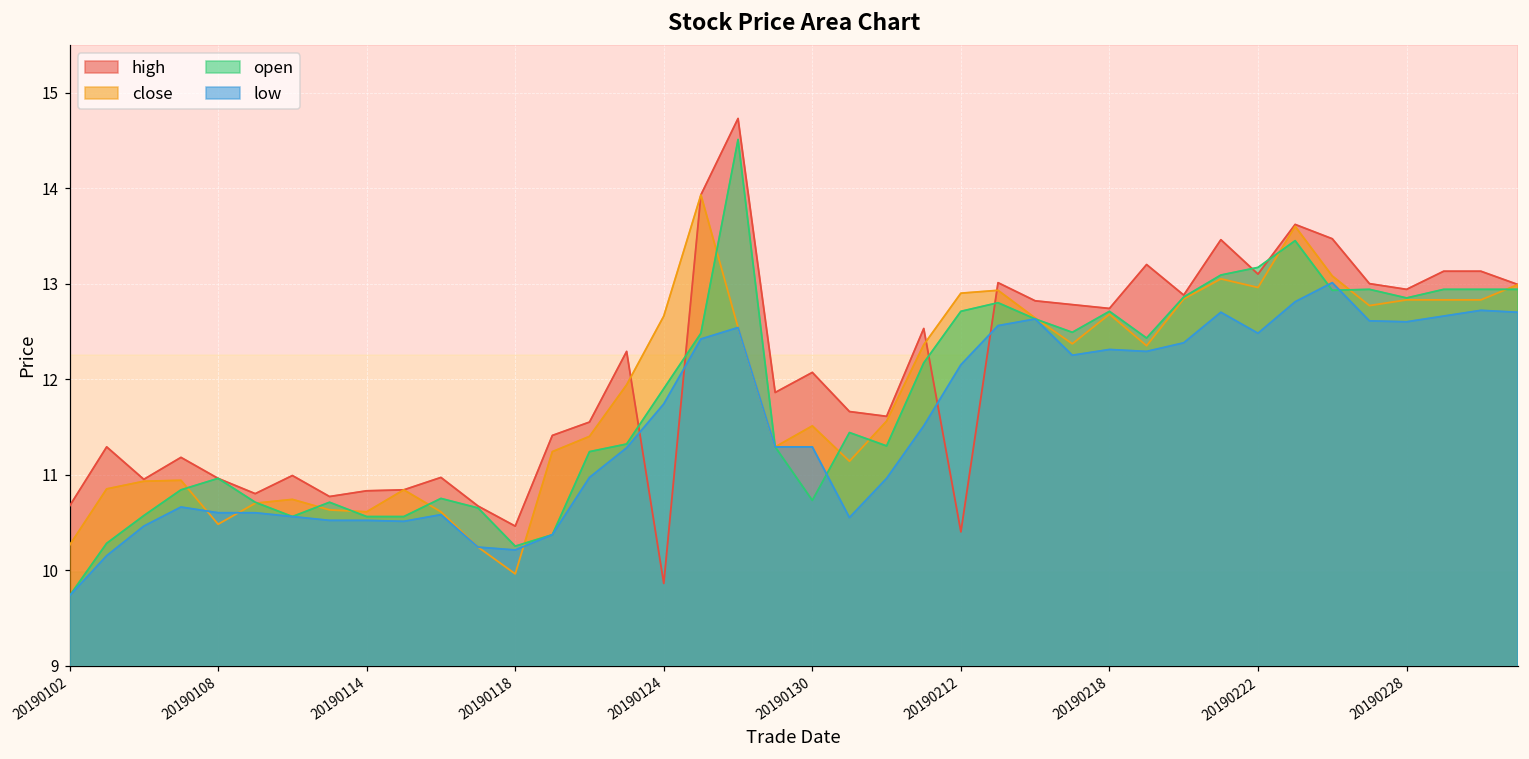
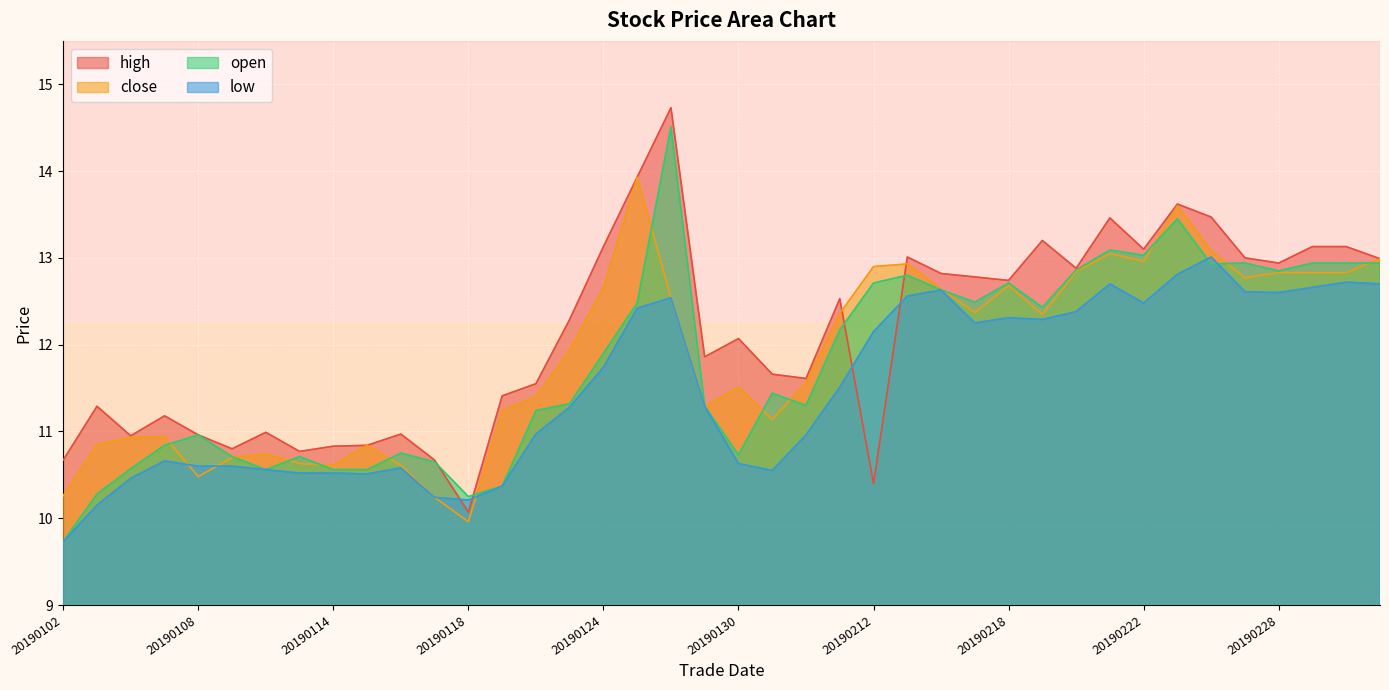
  {
    "high": {
      "20190102": 10.7,
      "20190114": 10.8,
-     "20190118": 10.5,
-     "20190124": 9.9,
+     "20190118": 10.1,
+     "20190124": 13.1,
      "20190130": 12.1,
      "20190212": 10.4,
      "20190218": 12.7,
      "20190222": 13.1,
      "20190228": 12.9
    },
    "close": {
      "20190102": 10.3,
      "20190108": 10.5,
      "20190114": 10.6,
      "20190118": 10.0,
      "20190124": 12.7,
      "20190130": 11.5,
      "20190212": 12.9,
      "20190218": 12.7,
      "20190222": 13.0
    },
    "open": {
      "20190114": 10.6,
      "20190118": 10.3,
      "20190124": 11.9,
      "20190130": 10.7,
      "20190212": 12.7,
      "20190218": 12.7,
-     "20190222": 13.2
+     "20190222": 13.0
    },
    "low": {
      "20190108": 10.6,
      "20190114": 10.5,
      "20190118": 10.2,
      "20190124": 11.7,
-     "20190130": 11.3,
+     "20190130": 10.6,
      "20190212": 12.2,
      "20190218": 12.3,
      "20190222": 12.5,
      "20190228": 12.6
    }
  }
